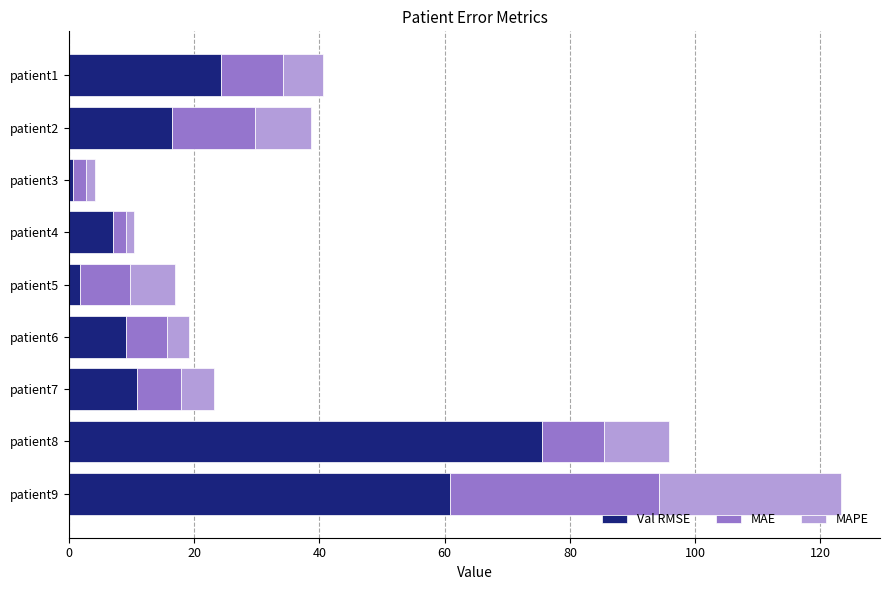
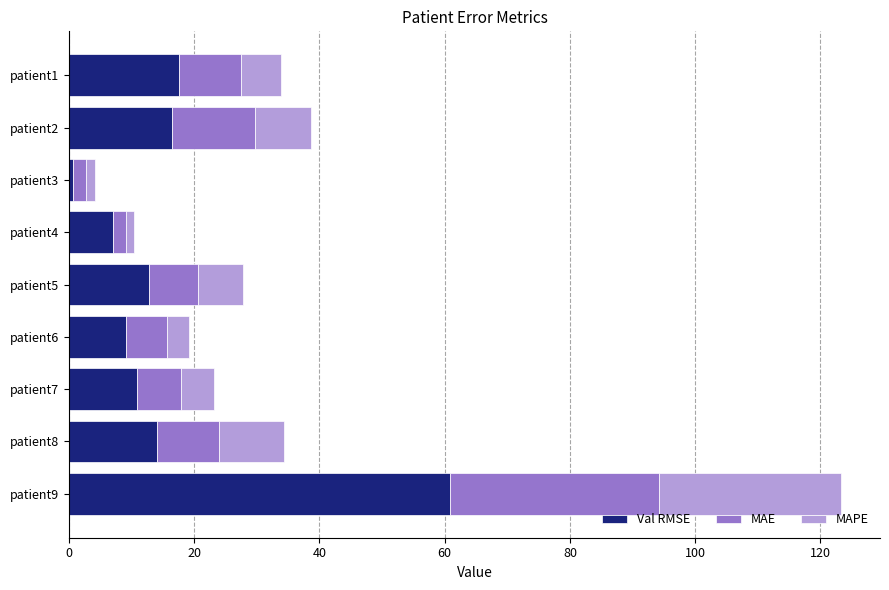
  {
    "Val RMSE": {
-     "patient1": 24,
+     "patient1": 18,
      "patient2": 16,
      "patient3": 1,
      "patient4": 7,
-     "patient5": 2,
+     "patient5": 13,
      "patient6": 9,
      "patient7": 11,
-     "patient8": 76,
+     "patient8": 14,
      "patient9": 61
    }
  }
